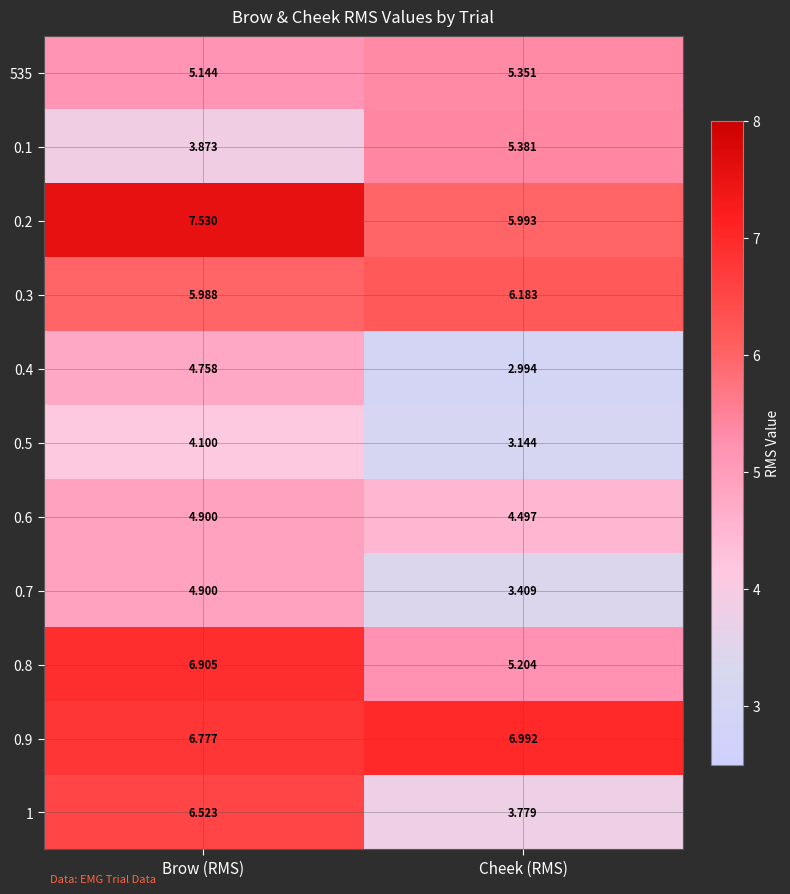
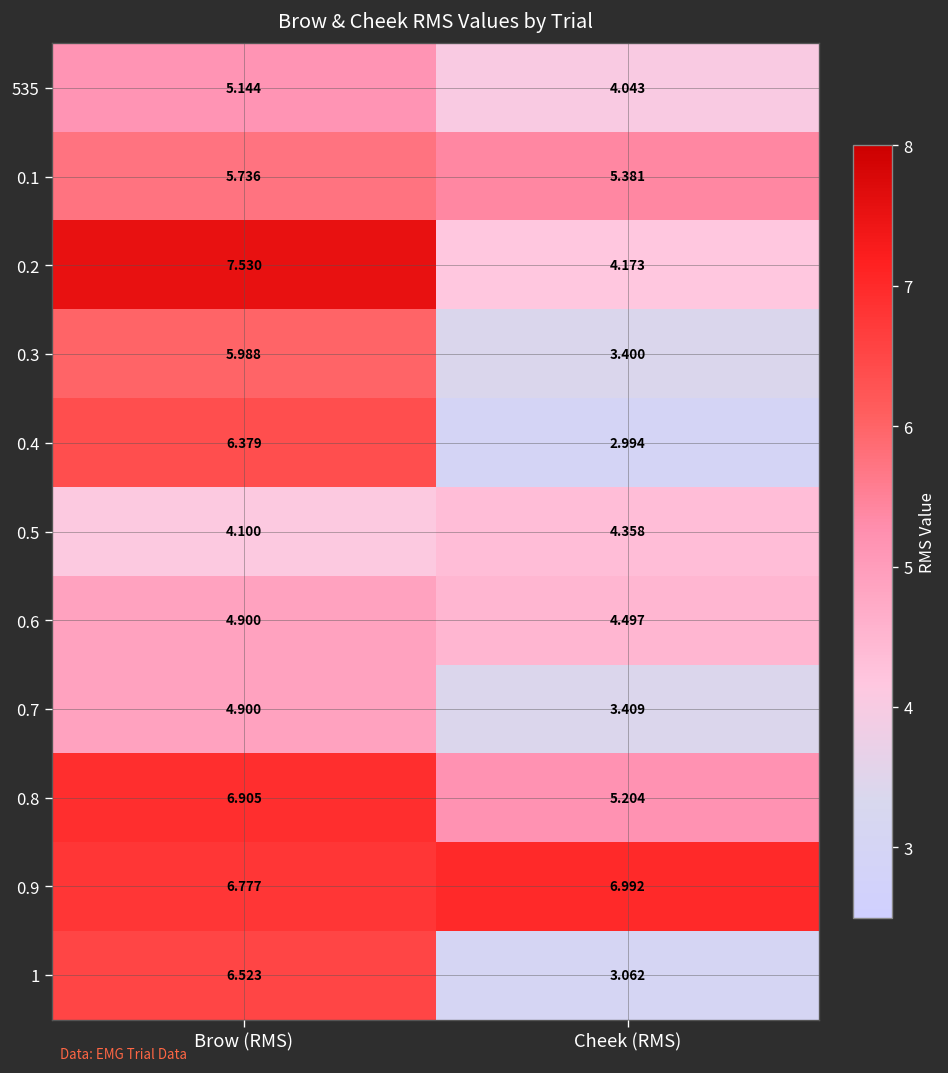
  {
    "535": {
      "Brow (RMS)": 5.144,
-     "Cheek (RMS)": 5.351
+     "Cheek (RMS)": 4.043
    },
    "0.1": {
-     "Brow (RMS)": 3.873,
+     "Brow (RMS)": 5.736,
      "Cheek (RMS)": 5.381
    },
    "0.2": {
      "Brow (RMS)": 7.530,
-     "Cheek (RMS)": 5.993
+     "Cheek (RMS)": 4.173
    },
    "0.3": {
      "Brow (RMS)": 5.988,
-     "Cheek (RMS)": 6.183
+     "Cheek (RMS)": 3.400
    },
    "0.4": {
-     "Brow (RMS)": 4.758,
+     "Brow (RMS)": 6.379,
      "Cheek (RMS)": 2.994
    },
    "0.5": {
      "Brow (RMS)": 4.100,
-     "Cheek (RMS)": 3.144
+     "Cheek (RMS)": 4.358
    },
    "0.6": {
      "Brow (RMS)": 4.900,
      "Cheek (RMS)": 4.497
    },
    "0.7": {
      "Brow (RMS)": 4.900,
      "Cheek (RMS)": 3.409
    },
    "0.8": {
      "Brow (RMS)": 6.905,
      "Cheek (RMS)": 5.204
    },
    "0.9": {
      "Brow (RMS)": 6.777,
      "Cheek (RMS)": 6.992
    },
    "1": {
      "Brow (RMS)": 6.523,
-     "Cheek (RMS)": 3.779
+     "Cheek (RMS)": 3.062
    }
  }
